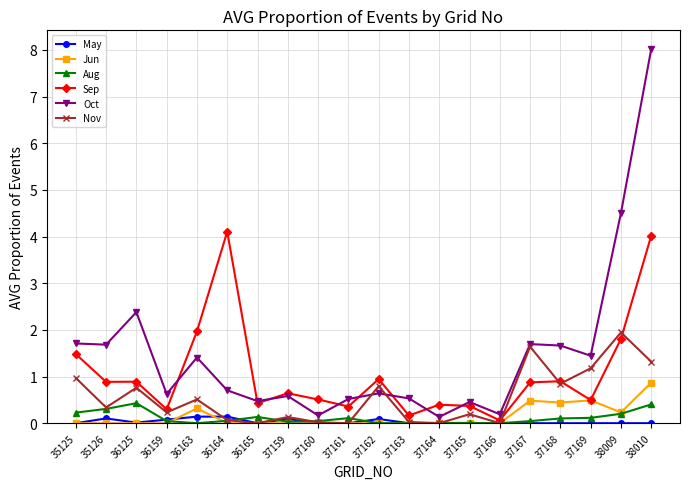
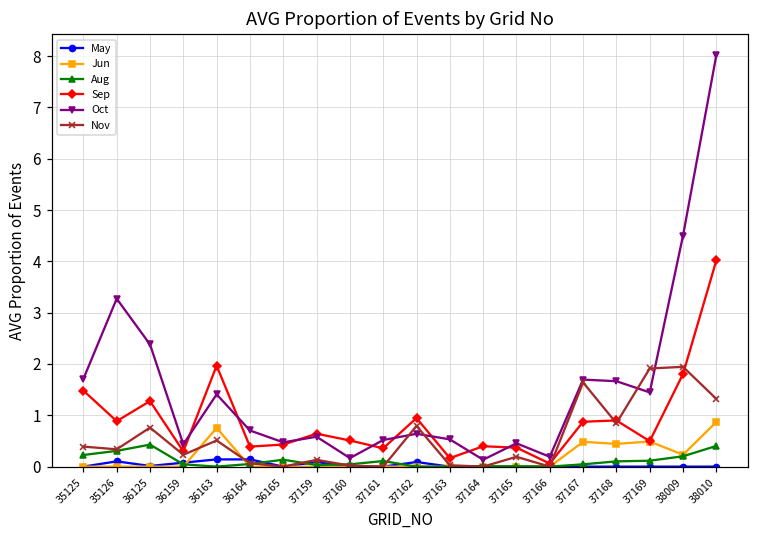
  {
    "May": {
      "35126": 0.1,
      "36163": 0.1,
      "36164": 0.1,
      "37162": 0.1,
      "37168": 0.0,
      "37169": 0.0,
      "38009": 0.0,
      "38010": 0.0
    },
    "Jun": {
      "35126": 0.0,
-     "36163": 0.3,
+     "36163": 0.8,
      "37167": 0.5,
      "37168": 0.4,
      "38010": 0.9
    },
    "Aug": {
      "35125": 0.2,
      "36125": 0.4,
      "36163": 0.0,
      "36165": 0.1,
      "37161": 0.1,
      "37168": 0.1,
      "37169": 0.1,
      "38010": 0.4
    },
    "Sep": {
      "35125": 1.5,
      "35126": 0.9,
-     "36125": 0.9,
+     "36125": 1.3,
      "36159": 0.3,
      "36163": 2.0,
-     "36164": 4.1,
+     "36164": 0.4,
      "37159": 0.6,
      "37160": 0.5,
      "37161": 0.4,
      "37162": 0.9,
      "37163": 0.2,
      "37164": 0.4,
      "37165": 0.4,
      "37166": 0.1,
      "37167": 0.9,
      "38009": 1.8,
      "38010": 4.0
    },
    "Oct": {
      "35125": 1.7,
-     "35126": 1.7,
+     "35126": 3.3,
      "36125": 2.4,
-     "36159": 0.6,
+     "36159": 0.4,
      "36163": 1.4,
      "36164": 0.7,
      "37159": 0.6,
      "37160": 0.2,
      "37161": 0.5,
      "37162": 0.6,
      "37163": 0.5,
      "37164": 0.1,
      "37165": 0.5,
      "37166": 0.2,
      "37167": 1.7,
      "37168": 1.7,
      "37169": 1.4,
      "38009": 4.5,
      "38010": 8.0
    },
    "Nov": {
-     "35125": 1.0,
+     "35125": 0.4,
      "36125": 0.8,
      "36159": 0.2,
      "36163": 0.5,
      "37162": 0.8,
      "37165": 0.2,
      "37167": 1.6,
-     "37169": 1.2,
+     "37169": 1.9,
      "38009": 1.9,
      "38010": 1.3
    }
  }
